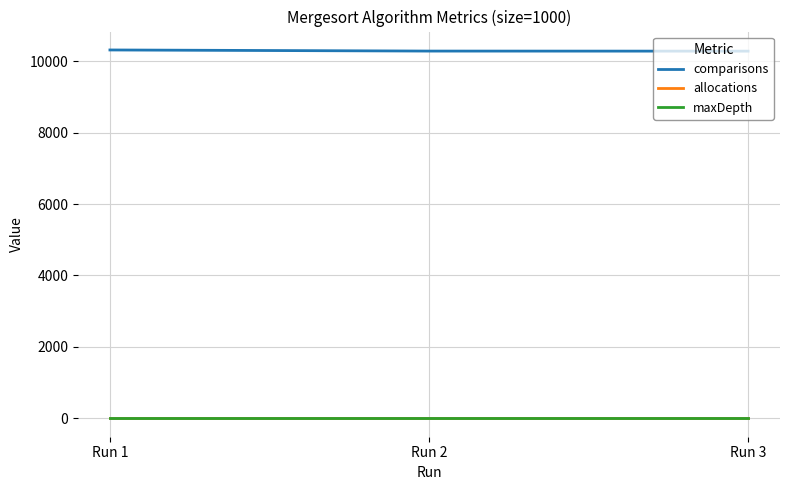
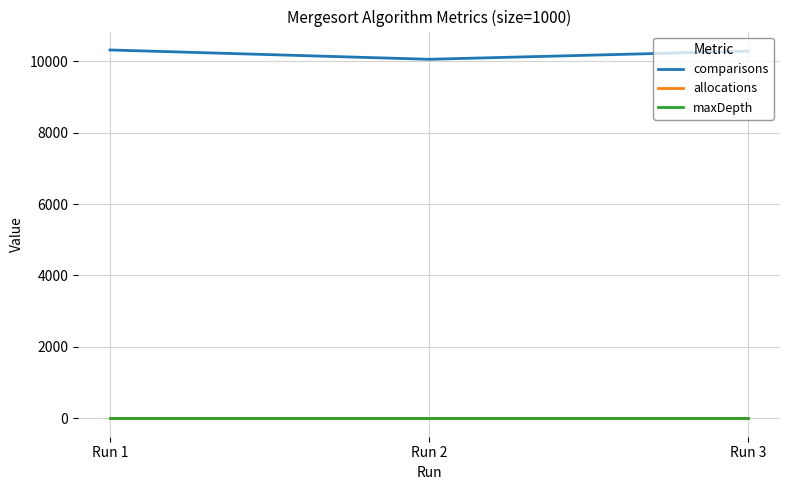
  {
    "comparisons": {
      "Run 1": 10300,
-     "Run 2": 10300
+     "Run 2": 10100
    },
    "maxDepth": {
      "Run 1": 0,
      "Run 2": 0,
      "Run 3": 0
    }
  }
